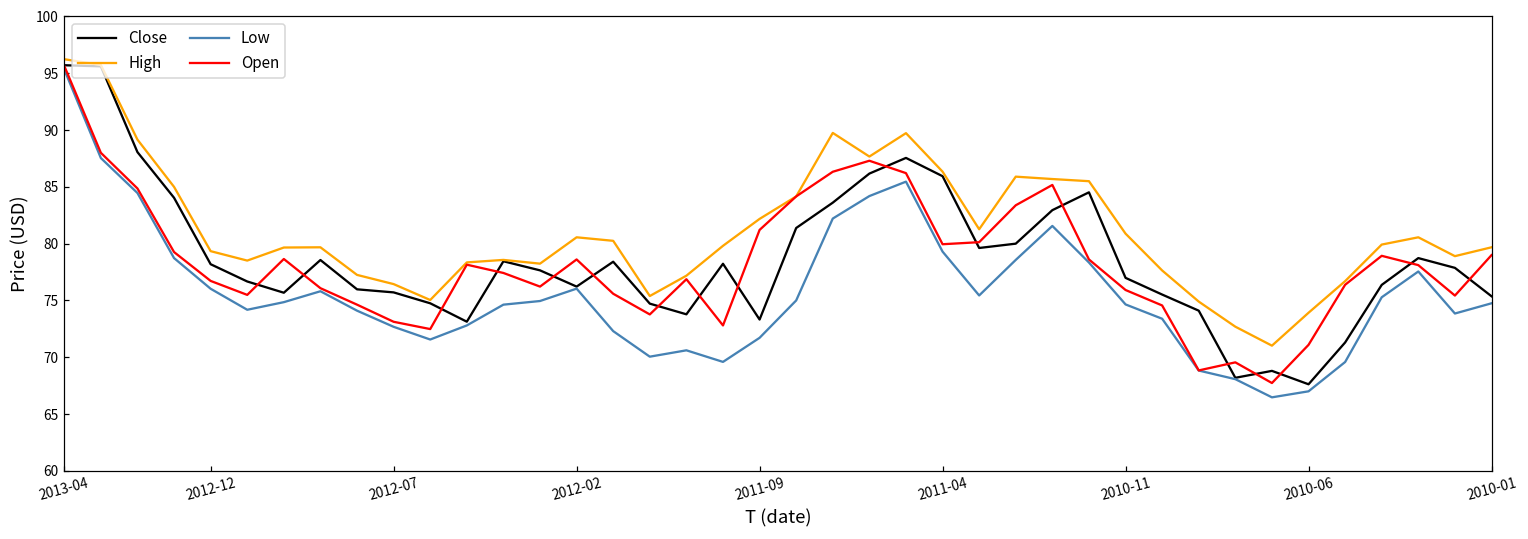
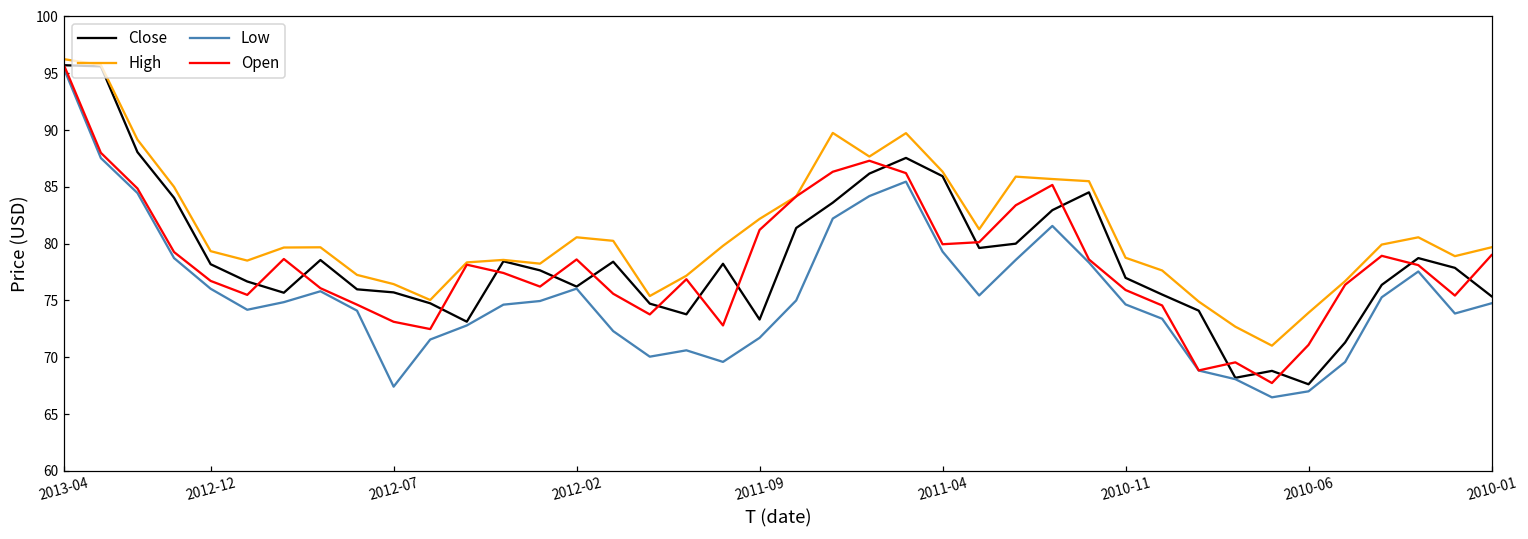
  {
    "Close": {
      "2012-12": 78.2,
      "2012-07": 75.7,
      "2011-09": 73.3,
      "2011-04": 85.9,
      "2010-11": 77.0,
      "2010-06": 67.6,
      "2010-01": 75.4
    },
    "High": {
      "2013-04": 96.2,
      "2012-12": 79.3,
      "2012-07": 76.4,
      "2012-02": 80.6,
      "2011-09": 82.2,
      "2011-04": 86.3,
-     "2010-11": 80.9,
+     "2010-11": 78.8,
      "2010-06": 73.9,
      "2010-01": 79.7
    },
    "Low": {
      "2013-04": 95.3,
      "2012-12": 76.0,
-     "2012-07": 72.7,
+     "2012-07": 67.4,
      "2011-09": 71.7,
      "2011-04": 79.3,
      "2010-11": 74.7,
      "2010-06": 67.0,
      "2010-01": 74.8
    },
    "Open": {
      "2012-12": 76.7,
      "2012-07": 73.1,
      "2012-02": 78.6,
      "2011-09": 81.2,
      "2011-04": 79.9,
      "2010-11": 75.9,
      "2010-06": 71.1,
      "2010-01": 79.0
    }
  }
